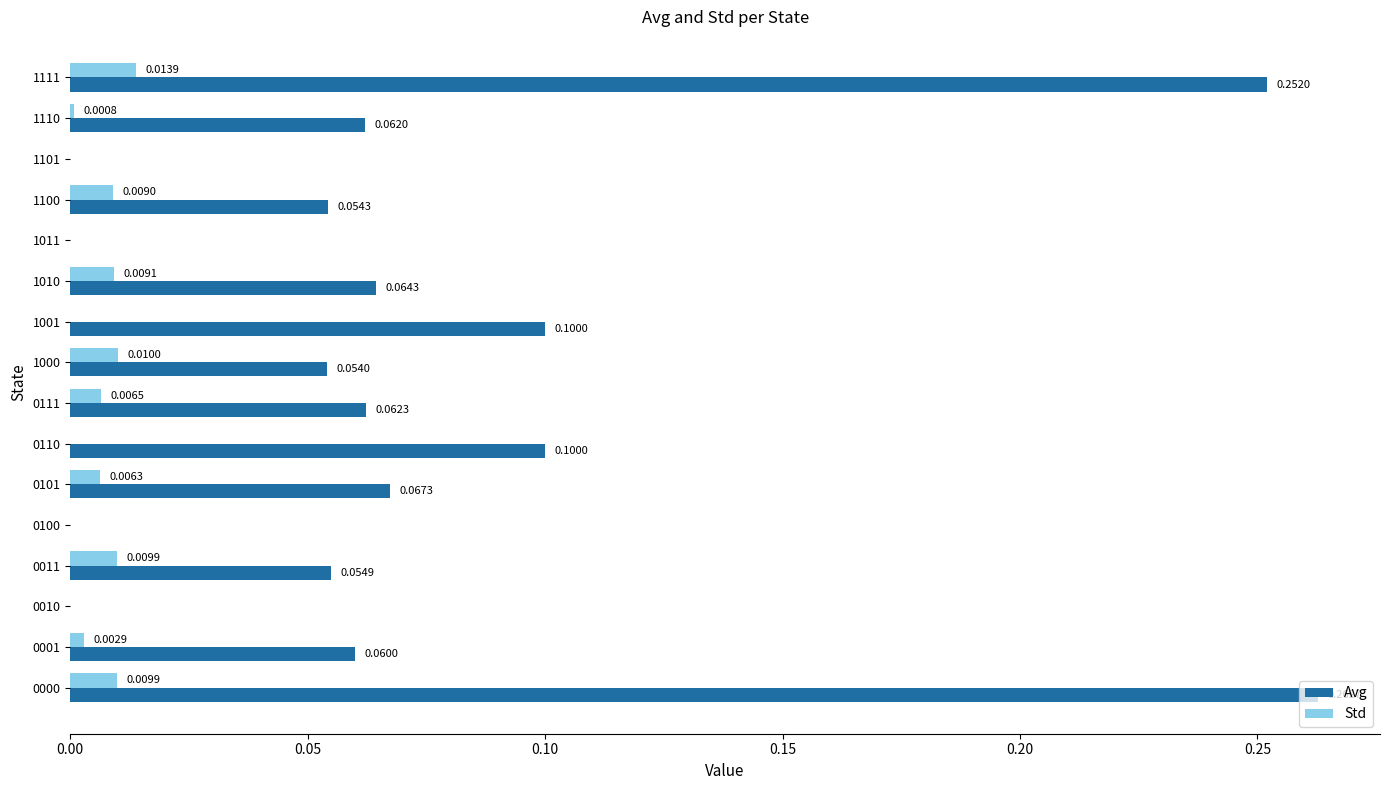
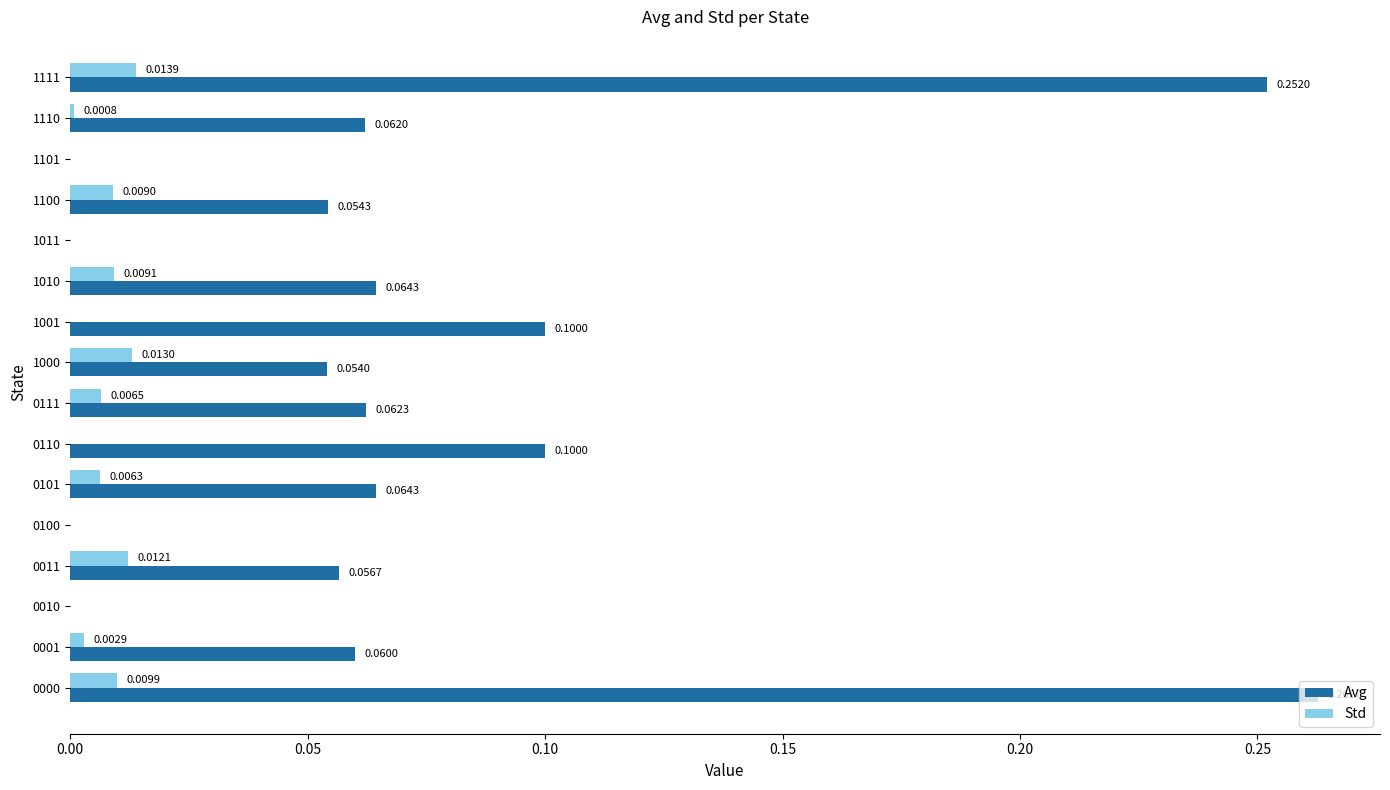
  {
    "Avg": {
      "1111": 0.2520,
      "1110": 0.0620,
      "1100": 0.0543,
      "1010": 0.0643,
      "1001": 0.1000,
      "1000": 0.0540,
      "0111": 0.0623,
      "0110": 0.1000,
-     "0101": 0.0673,
-     "0011": 0.0549,
+     "0101": 0.0643,
+     "0011": 0.0567,
      "0001": 0.0600
    },
    "Std": {
      "1111": 0.0139,
      "1110": 0.0008,
      "1100": 0.0090,
      "1010": 0.0091,
-     "1000": 0.0100,
+     "1000": 0.0130,
      "0111": 0.0065,
      "0101": 0.0063,
-     "0011": 0.0099,
+     "0011": 0.0121,
      "0001": 0.0029,
      "0000": 0.0099
    }
  }
